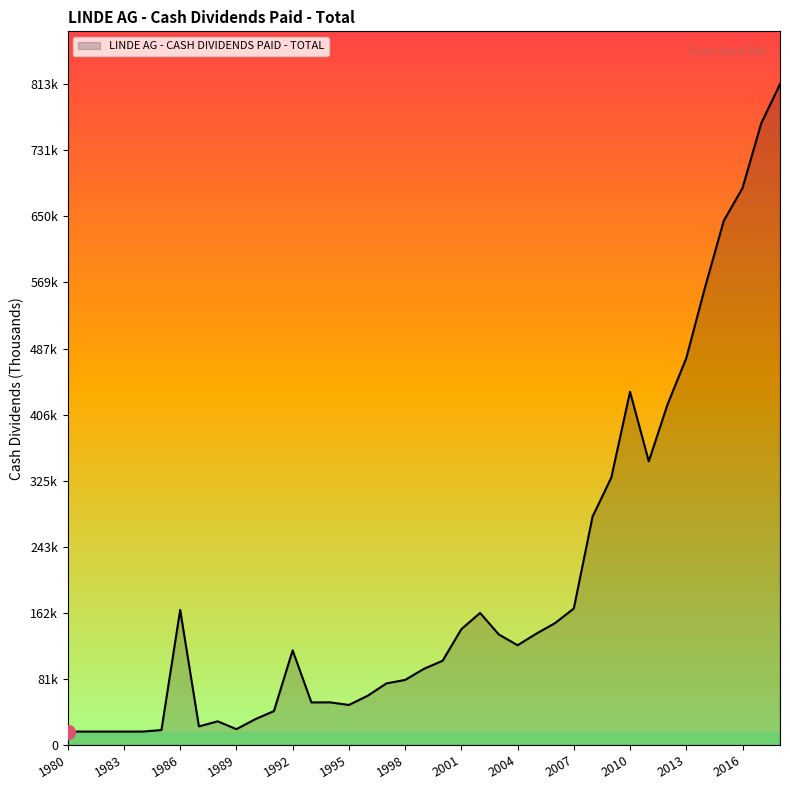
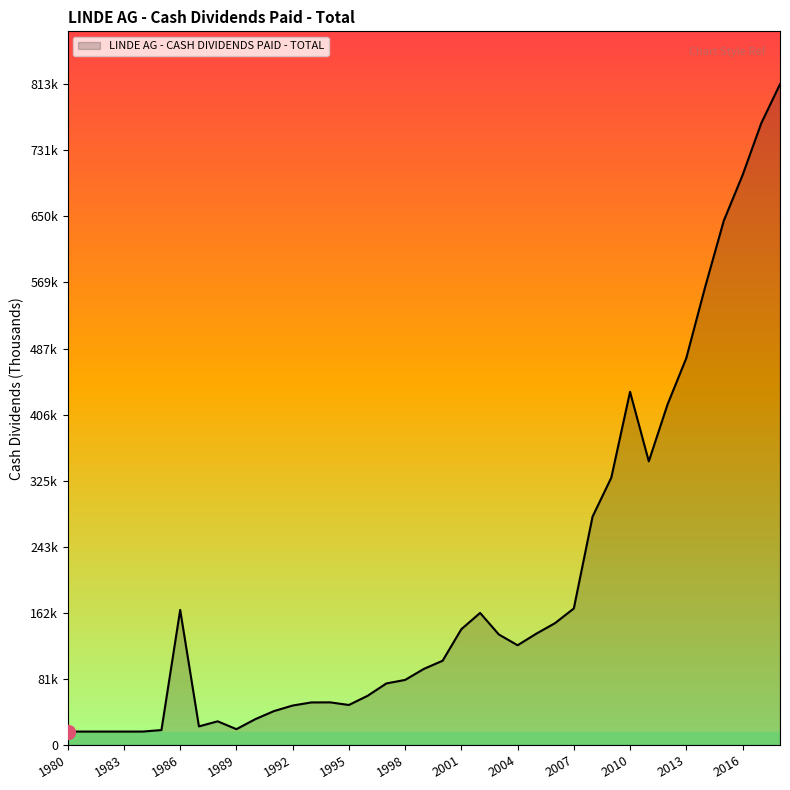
  {
    "LINDE AG - CASH DIVIDENDS PAID - TOTAL": {
      "1983": 20000,
      "1986": 170000,
      "1989": 20000,
-     "1992": 120000,
+     "1992": 50000,
      "1995": 50000,
      "1998": 80000,
      "2001": 140000,
      "2004": 120000,
      "2007": 170000,
      "2010": 430000,
      "2013": 480000,
-     "2016": 690000
+     "2016": 700000
    }
  }
